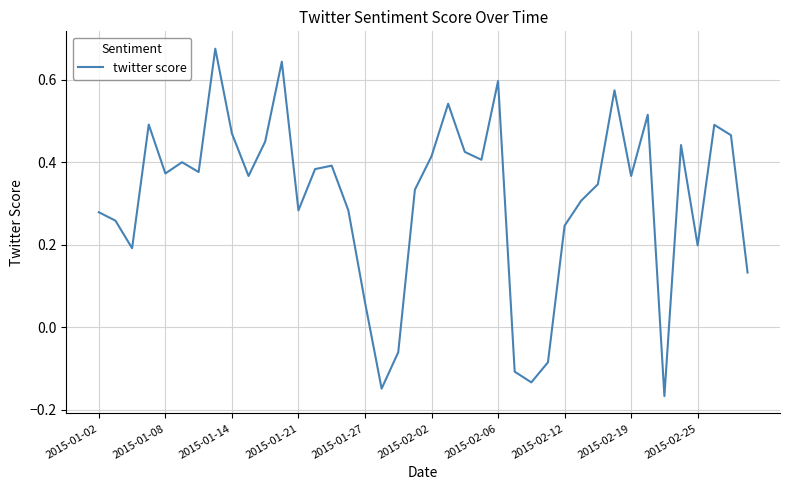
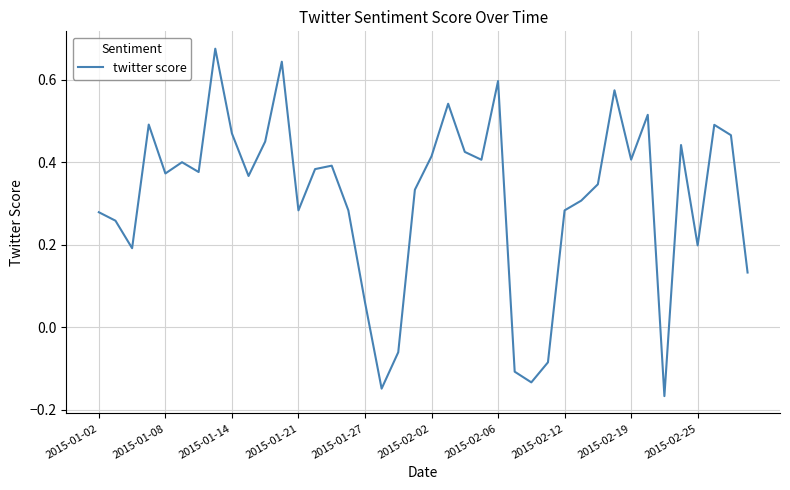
  {
    "2015-01-02": 0.28,
    "2015-01-08": 0.37,
    "2015-01-14": 0.47,
    "2015-01-21": 0.28,
    "2015-01-27": 0.06,
    "2015-02-02": 0.41,
    "2015-02-06": 0.60,
-   "2015-02-12": 0.25,
-   "2015-02-19": 0.37,
+   "2015-02-12": 0.28,
+   "2015-02-19": 0.41,
    "2015-02-25": 0.20
  }
